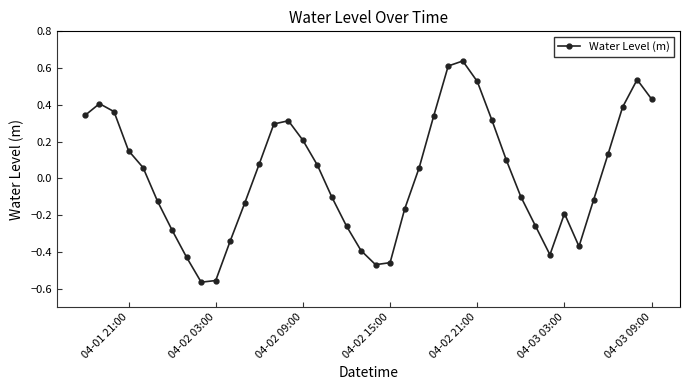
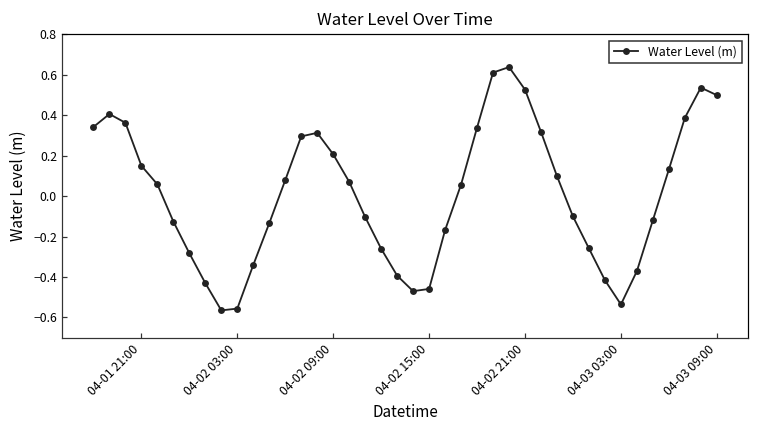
  {
    "04-01 21:00": 0.15,
    "04-02 03:00": -0.56,
    "04-02 09:00": 0.21,
    "04-02 15:00": -0.46,
    "04-02 21:00": 0.53,
-   "04-03 03:00": -0.19,
-   "04-03 09:00": 0.43
+   "04-03 03:00": -0.54,
+   "04-03 09:00": 0.50
  }
